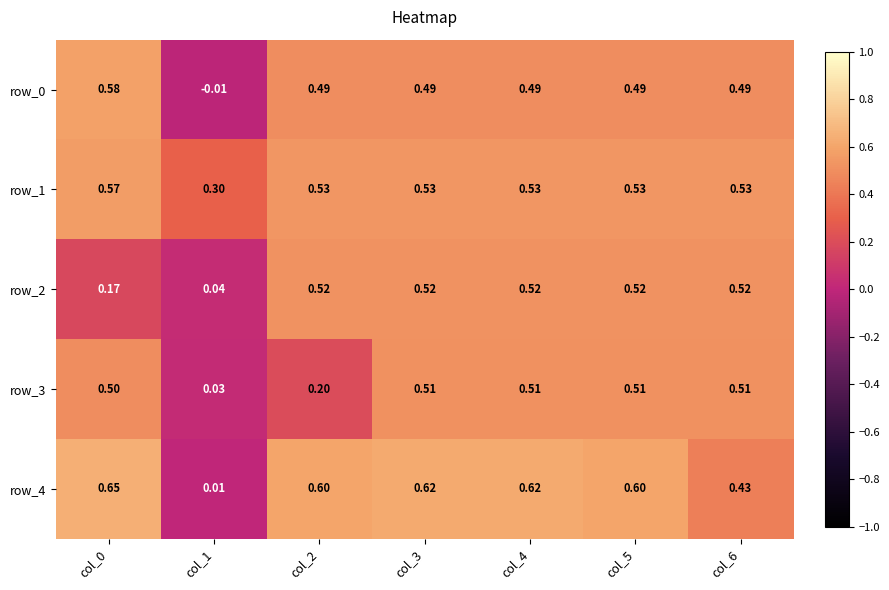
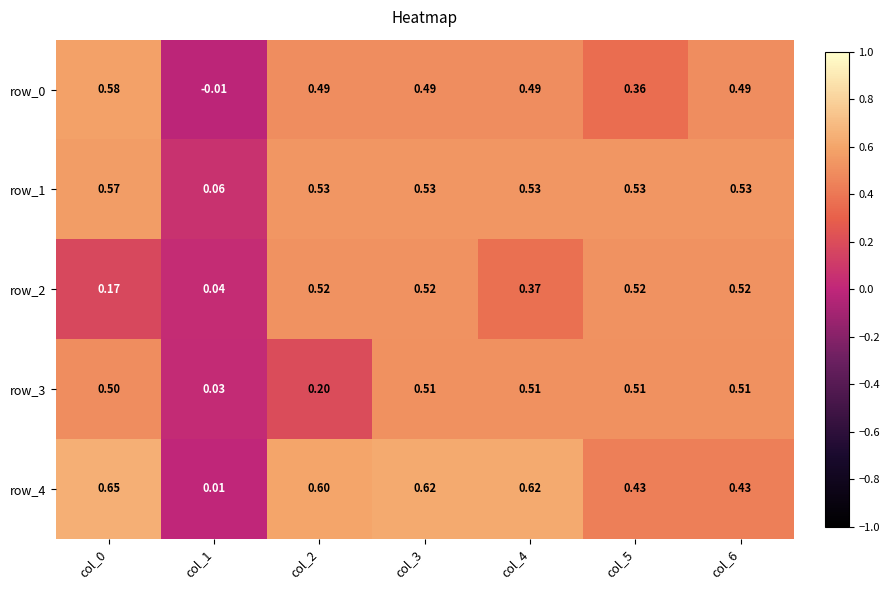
  {
    "row_0": {
      "col_0": 0.58,
      "col_1": -0.01,
      "col_2": 0.49,
      "col_3": 0.49,
      "col_4": 0.49,
-     "col_5": 0.49,
+     "col_5": 0.36,
      "col_6": 0.49
    },
    "row_1": {
      "col_0": 0.57,
-     "col_1": 0.30,
+     "col_1": 0.06,
      "col_2": 0.53,
      "col_3": 0.53,
      "col_4": 0.53,
      "col_5": 0.53,
      "col_6": 0.53
    },
    "row_2": {
      "col_0": 0.17,
      "col_1": 0.04,
      "col_2": 0.52,
      "col_3": 0.52,
-     "col_4": 0.52,
+     "col_4": 0.37,
      "col_5": 0.52,
      "col_6": 0.52
    },
    "row_3": {
      "col_0": 0.50,
      "col_1": 0.03,
      "col_2": 0.20,
      "col_3": 0.51,
      "col_4": 0.51,
      "col_5": 0.51,
      "col_6": 0.51
    },
    "row_4": {
      "col_0": 0.65,
      "col_1": 0.01,
      "col_2": 0.60,
      "col_3": 0.62,
      "col_4": 0.62,
-     "col_5": 0.60,
+     "col_5": 0.43,
      "col_6": 0.43
    }
  }
